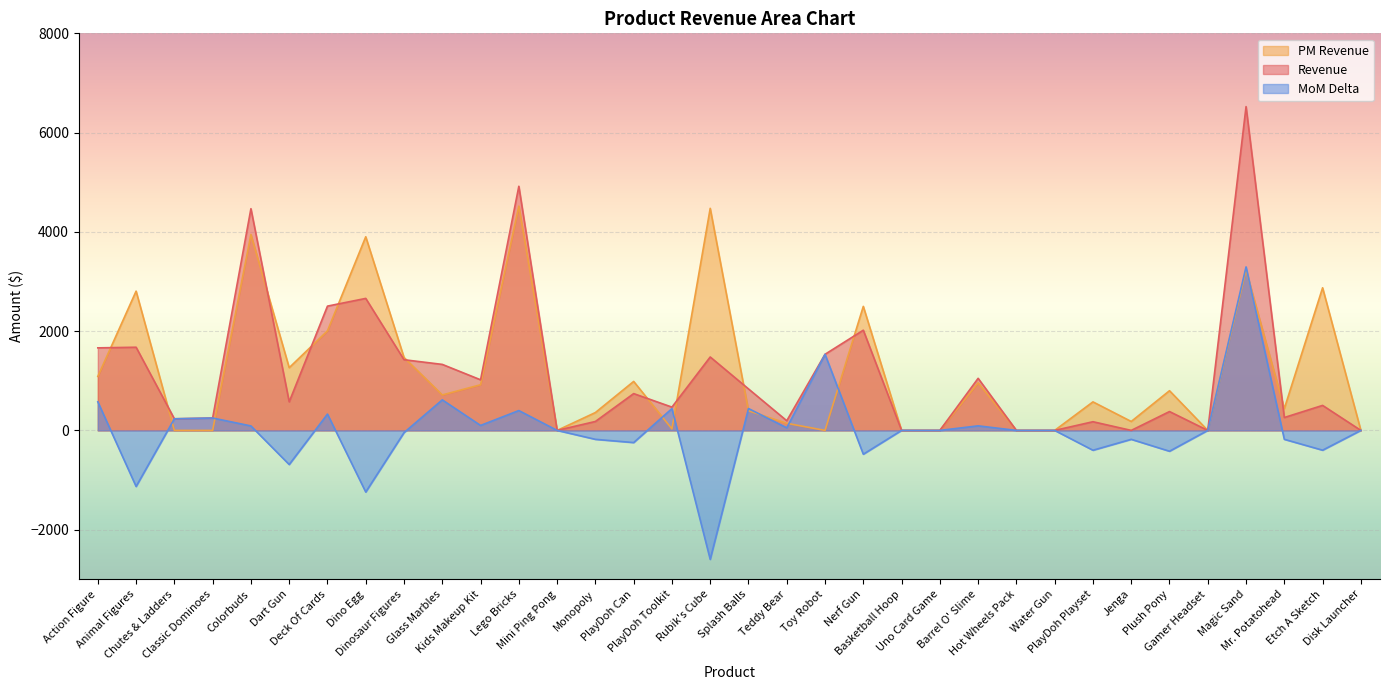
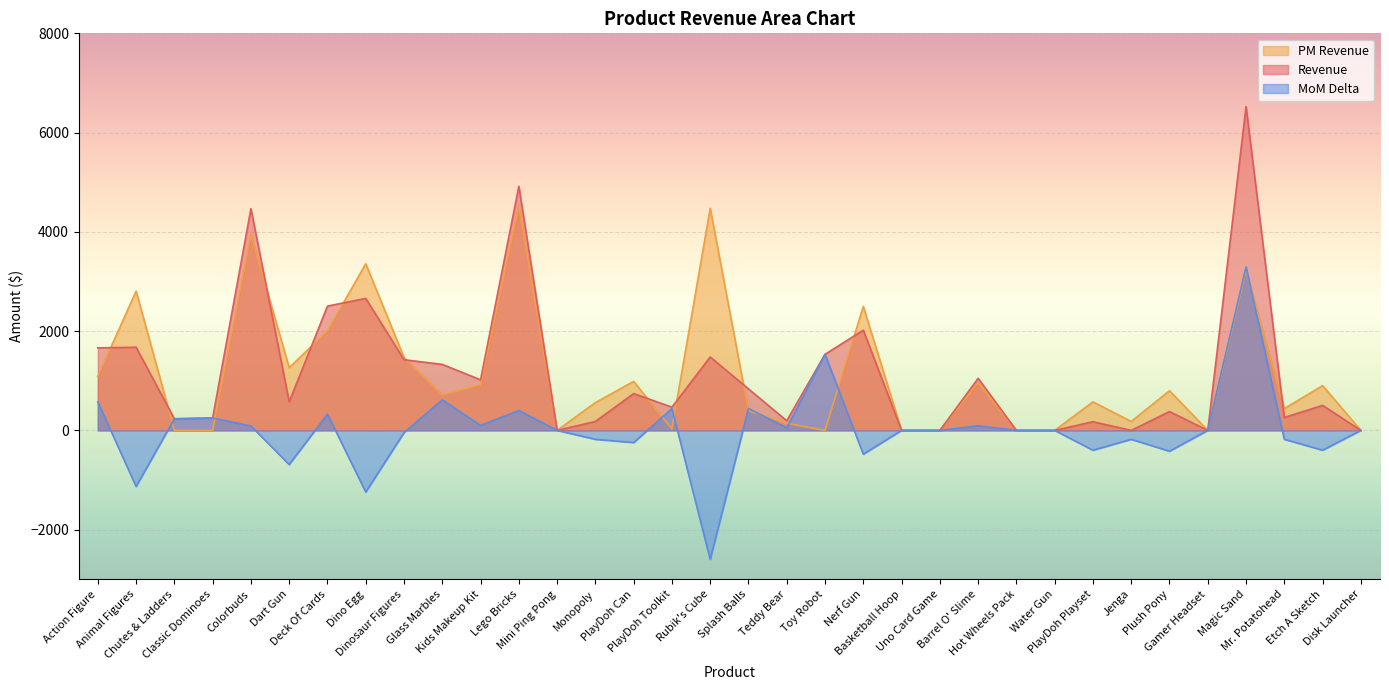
  {
    "PM Revenue": {
      "Action Figure": 1100,
      "Animal Figures": 2800,
      "Chutes & Ladders": 0,
      "Classic Dominoes": 0,
      "Colorbuds": 3900,
      "Dart Gun": 1300,
      "Deck Of Cards": 2000,
-     "Dino Egg": 3900,
+     "Dino Egg": 3400,
      "Glass Marbles": 700,
      "Kids Makeup Kit": 900,
      "Lego Bricks": 4500,
-     "Monopoly": 400,
+     "Monopoly": 600,
      "PlayDoh Can": 1000,
      "PlayDoh Toolkit": 0,
      "Rubik's Cube": 4500,
      "Teddy Bear": 100,
      "Toy Robot": 0,
      "Nerf Gun": 2500,
      "Barrel O' Slime": 1000,
      "PlayDoh Playset": 600,
      "Jenga": 200,
      "Plush Pony": 800,
      "Magic Sand": 3200,
      "Mr. Potatohead": 400,
-     "Etch A Sketch": 2900
+     "Etch A Sketch": 900
    },
    "Revenue": {
      "Action Figure": 1700,
      "Animal Figures": 1700,
      "Colorbuds": 4500,
      "Dart Gun": 600,
      "Deck Of Cards": 2500,
      "Dino Egg": 2700,
      "Glass Marbles": 1300,
      "Kids Makeup Kit": 1000,
      "Lego Bricks": 4900,
      "Monopoly": 200,
      "PlayDoh Can": 700,
      "Rubik's Cube": 1500,
      "Splash Balls": 800,
      "Teddy Bear": 200,
      "Nerf Gun": 2000,
      "Barrel O' Slime": 1000,
      "PlayDoh Playset": 200,
      "Plush Pony": 400,
      "Magic Sand": 6500,
      "Mr. Potatohead": 300,
      "Etch A Sketch": 500
    }
  }
